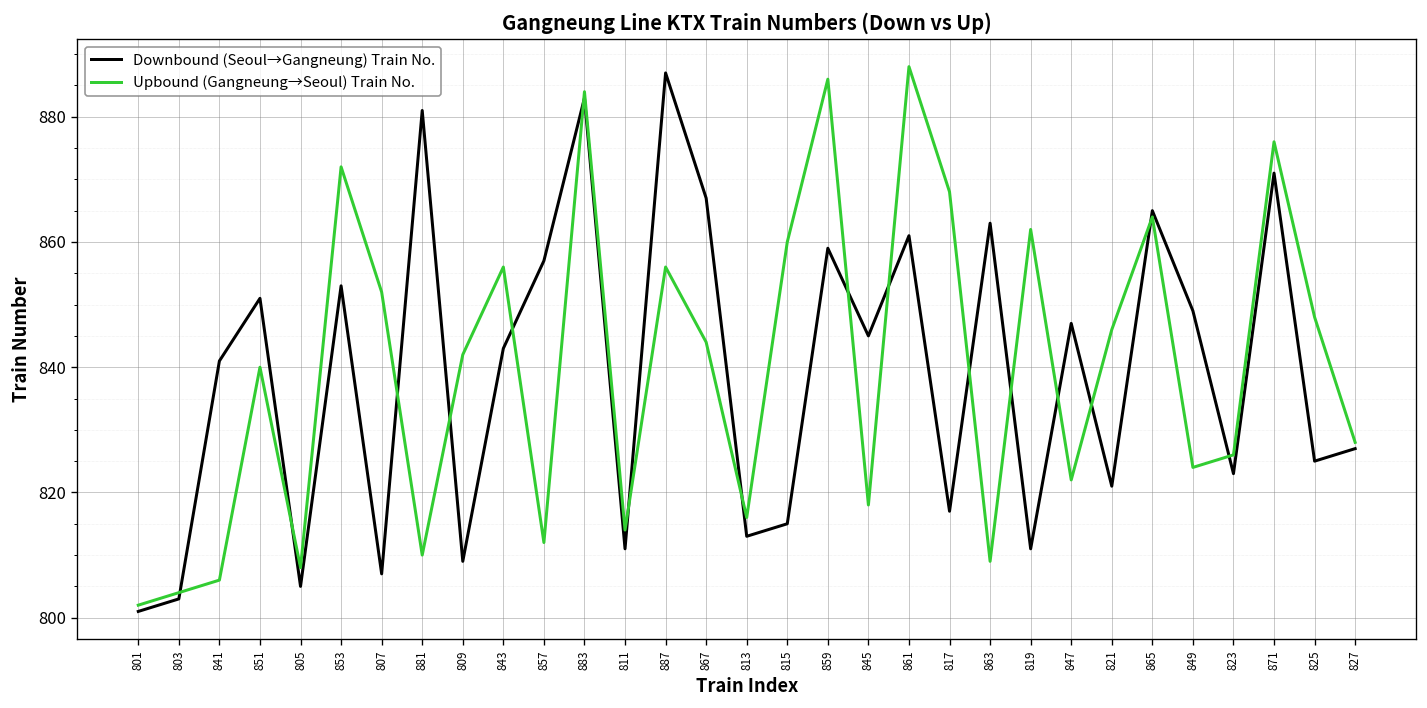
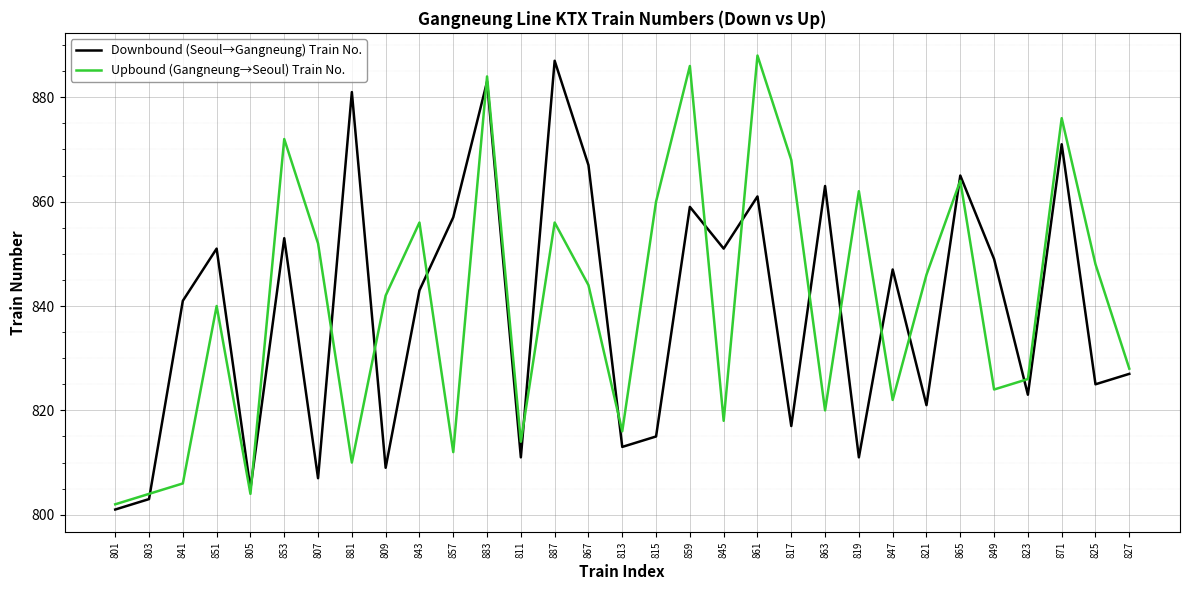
  {
    "Downbound (Seoul→Gangneung) Train No.": {
      "801": 801,
      "803": 803,
      "841": 841,
      "851": 851,
      "805": 805,
      "853": 853,
      "807": 807,
      "881": 881,
      "809": 809,
      "843": 843,
      "857": 857,
      "883": 883,
      "811": 811,
      "887": 887,
      "867": 867,
      "813": 813,
      "815": 815,
      "859": 859,
-     "845": 845,
+     "845": 851,
      "861": 861,
      "817": 817,
      "863": 863,
      "819": 811,
      "847": 847,
      "821": 821,
      "865": 865,
      "849": 849,
      "823": 823,
      "871": 871,
      "825": 825,
      "827": 827
    },
    "Upbound (Gangneung→Seoul) Train No.": {
      "801": 802,
      "803": 804,
      "841": 806,
      "851": 840,
-     "805": 808,
+     "805": 804,
      "853": 872,
      "807": 852,
      "881": 810,
      "809": 842,
      "843": 856,
      "857": 812,
      "883": 884,
      "811": 814,
      "887": 856,
      "867": 844,
      "813": 816,
      "815": 860,
      "859": 886,
      "845": 818,
      "861": 888,
      "817": 868,
-     "863": 809,
+     "863": 820,
      "819": 862,
      "847": 822,
      "821": 846,
      "865": 864,
      "849": 824,
      "823": 826,
      "871": 876,
      "825": 848,
      "827": 828
    }
  }
